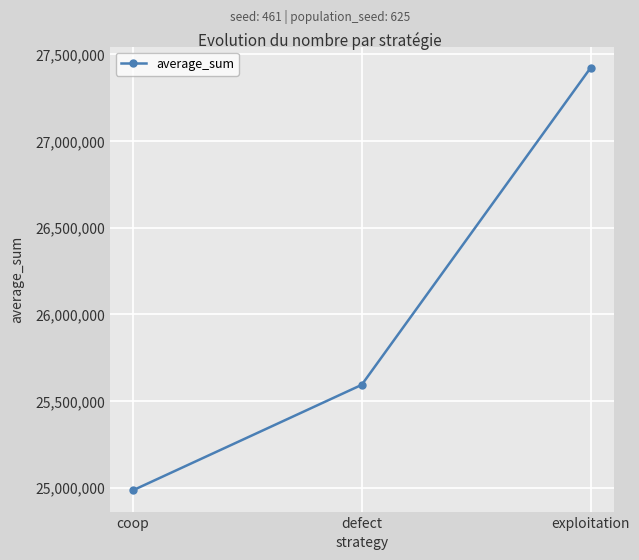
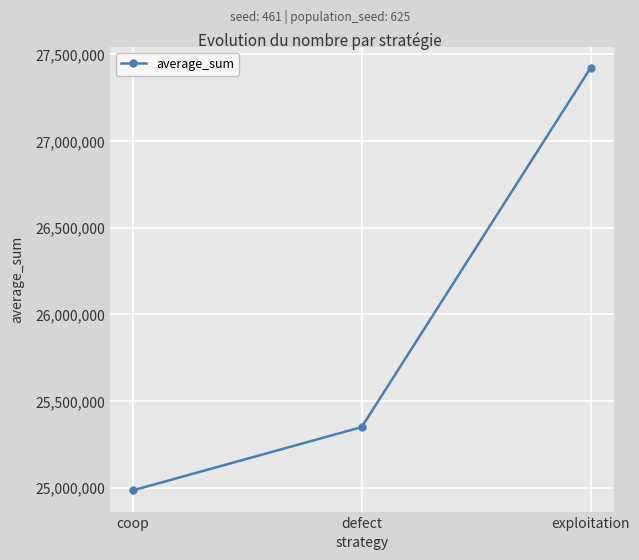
  {
    "coop": "24,980,000",
-   "defect": "25,590,000",
+   "defect": "25,350,000",
    "exploitation": "27,420,000"
  }
